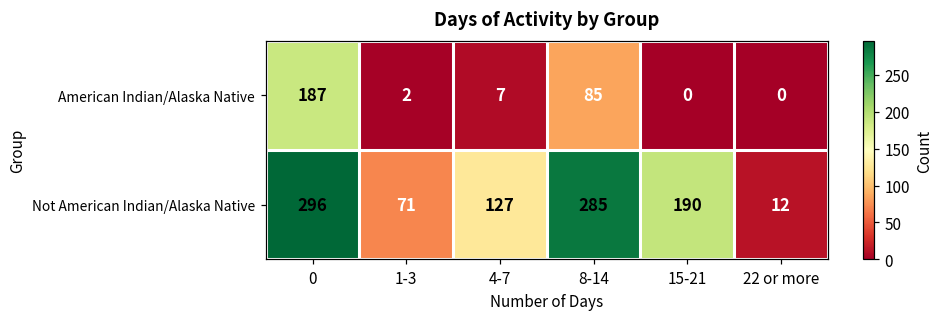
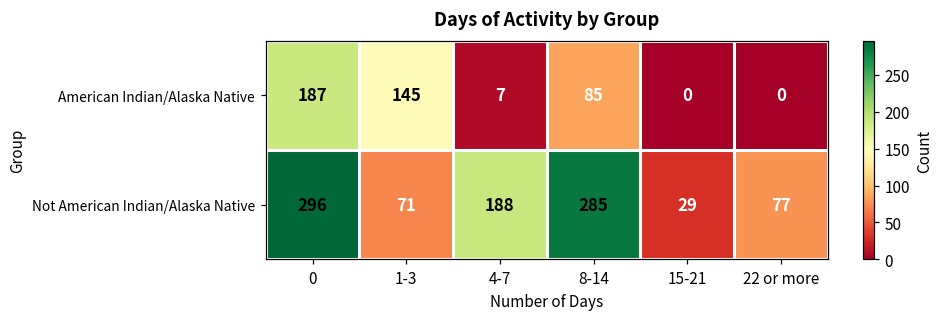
  {
    "American Indian/Alaska Native": {
      "0": 187,
-     "1-3": 2,
+     "1-3": 145,
      "4-7": 7,
      "8-14": 85,
      "15-21": 0,
      "22 or more": 0
    },
    "Not American Indian/Alaska Native": {
      "0": 296,
      "1-3": 71,
-     "4-7": 127,
+     "4-7": 188,
      "8-14": 285,
-     "15-21": 190,
-     "22 or more": 12
+     "15-21": 29,
+     "22 or more": 77
    }
  }
